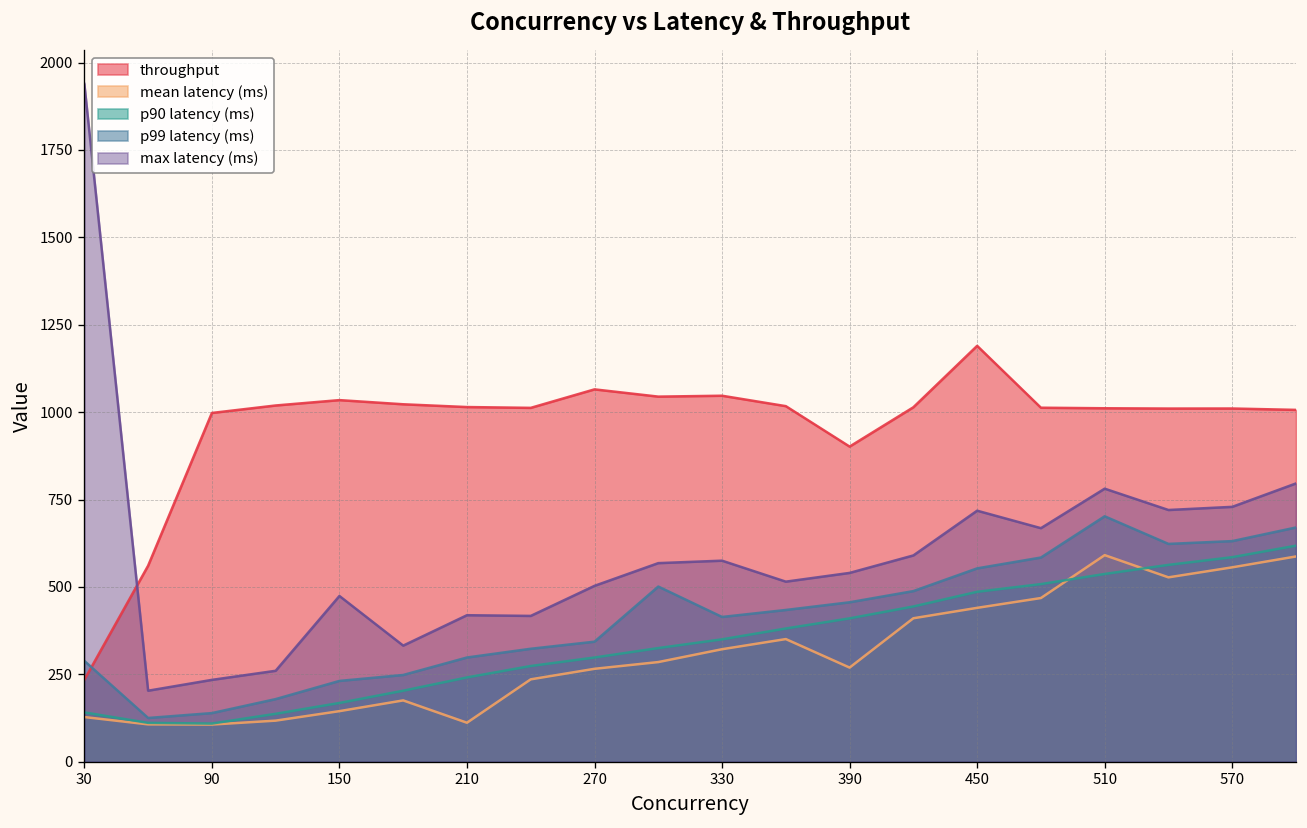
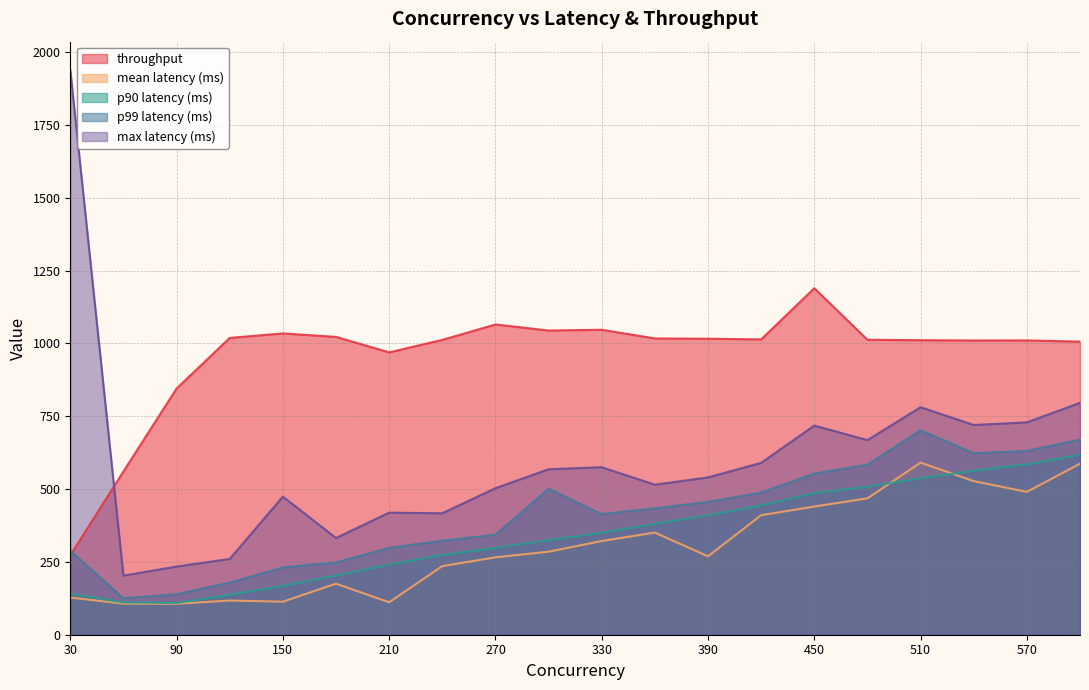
  {
    "throughput": {
-     "30": 230,
-     "90": 1000,
+     "30": 270,
+     "90": 850,
      "150": 1030,
-     "210": 1010,
+     "210": 970,
      "270": 1070,
      "330": 1050,
-     "390": 900,
+     "390": 1020,
      "450": 1190,
      "510": 1010,
      "570": 1010
    },
    "mean latency (ms)": {
      "30": 130,
-     "150": 140,
+     "150": 110,
      "210": 110,
      "270": 270,
      "330": 320,
      "390": 270,
      "450": 440,
      "510": 590,
-     "570": 560
+     "570": 490
    }
  }
